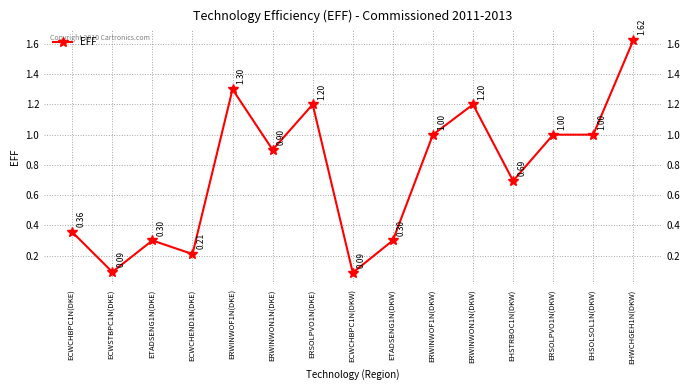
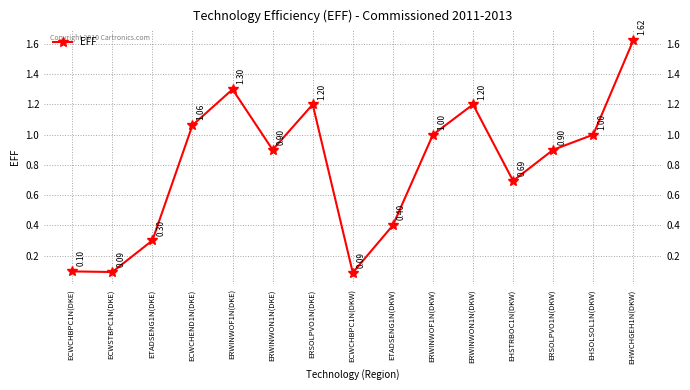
  {
-   "ECWCHBPC1N(DKE)": 0.36,
+   "ECWCHBPC1N(DKE)": 0.10,
    "ECWSTBPC1N(DKE)": 0.09,
    "ETADSENG1N(DKE)": 0.30,
-   "ECWCHEND1N(DKE)": 0.21,
+   "ECWCHEND1N(DKE)": 1.06,
    "ERWINWOF1N(DKE)": 1.30,
    "ERWINWON1N(DKE)": 0.90,
    "ERSOLPVO1N(DKE)": 1.20,
    "ECWCHBPC1N(DKW)": 0.09,
-   "ETADSENG1N(DKW)": 0.30,
+   "ETADSENG1N(DKW)": 0.40,
    "ERWINWOF1N(DKW)": 1.00,
    "ERWINWON1N(DKW)": 1.20,
    "EHSTRBOC1N(DKW)": 0.69,
-   "ERSOLPVO1N(DKW)": 1.00,
+   "ERSOLPVO1N(DKW)": 0.90,
    "EHSOLSOL1N(DKW)": 1.00,
    "EHWCHGEH1N(DKW)": 1.62
  }
